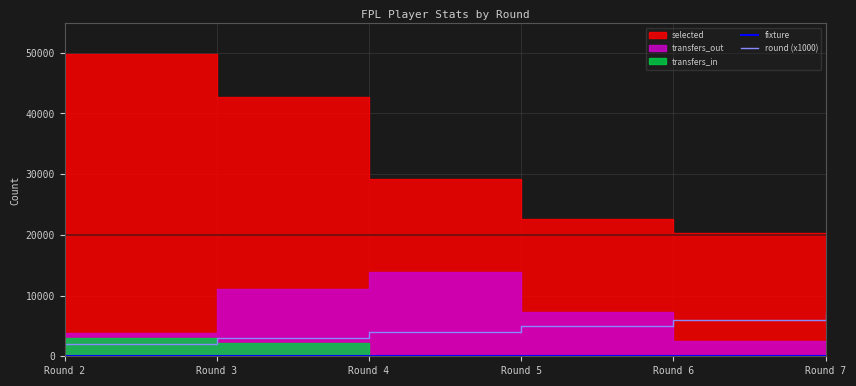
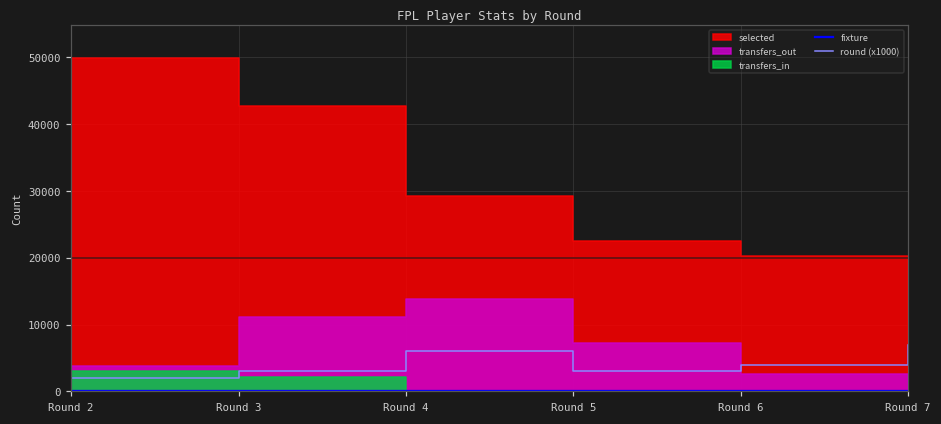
  {
    "fixture": {
      "Round 2": 0,
      "Round 3": 0
    },
    "round (x1000)": {
      "Round 2": 2000,
-     "Round 4": 4000,
-     "Round 5": 5000,
-     "Round 6": 6000,
+     "Round 4": 6000,
+     "Round 5": 3000,
+     "Round 6": 4000,
      "Round 7": 7000
    }
  }
